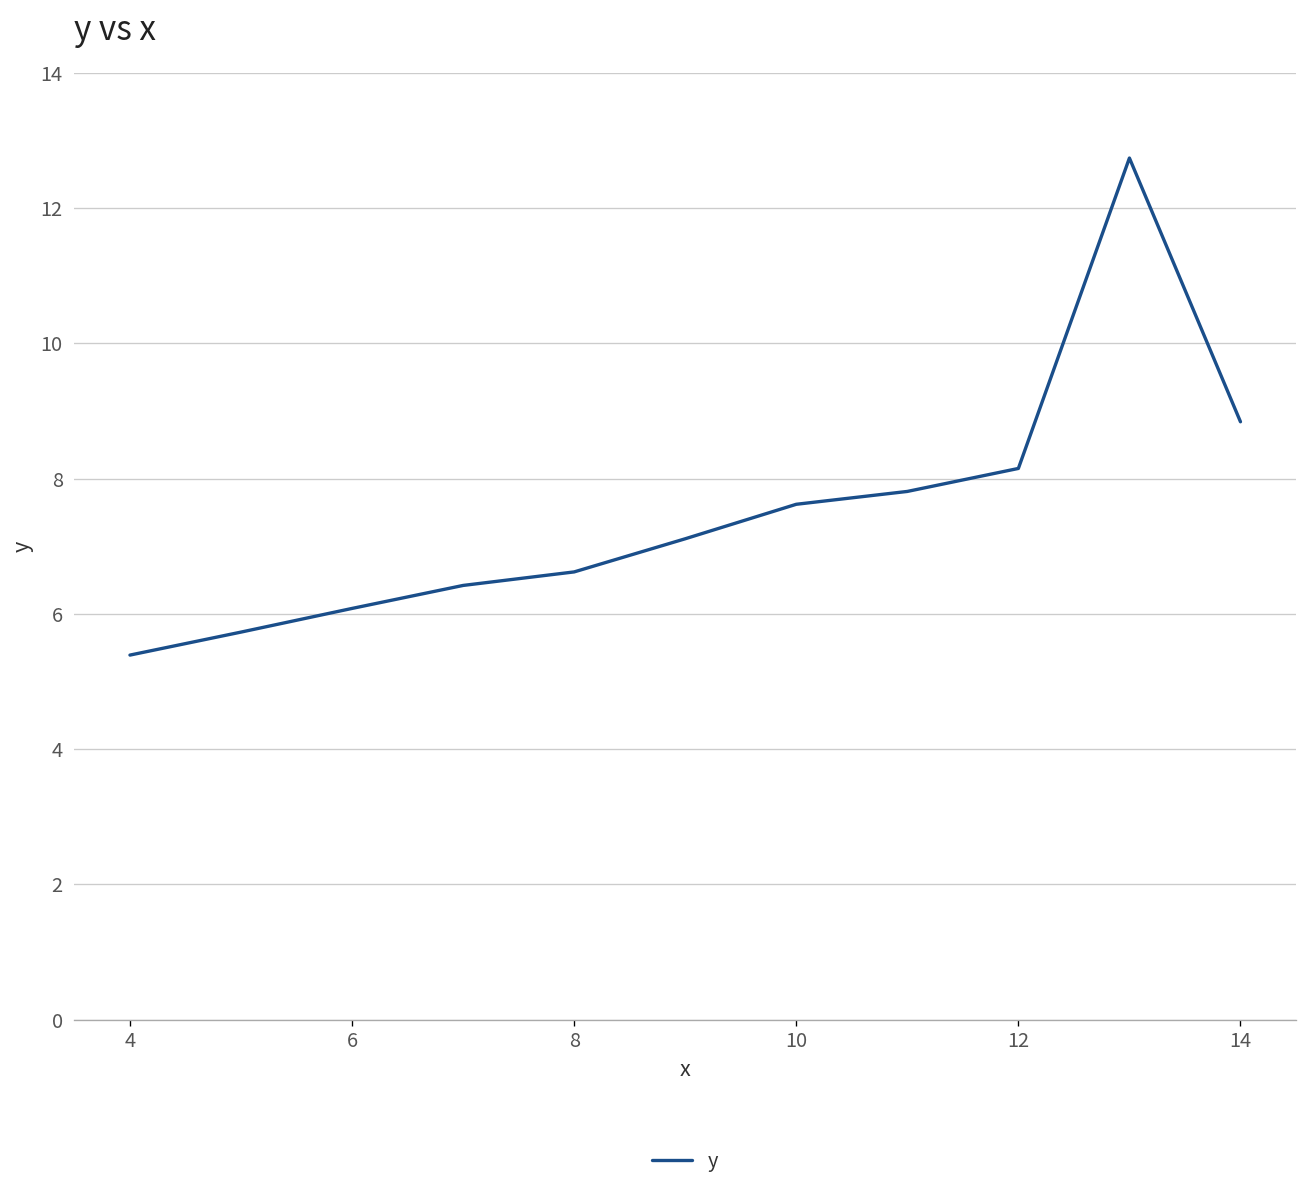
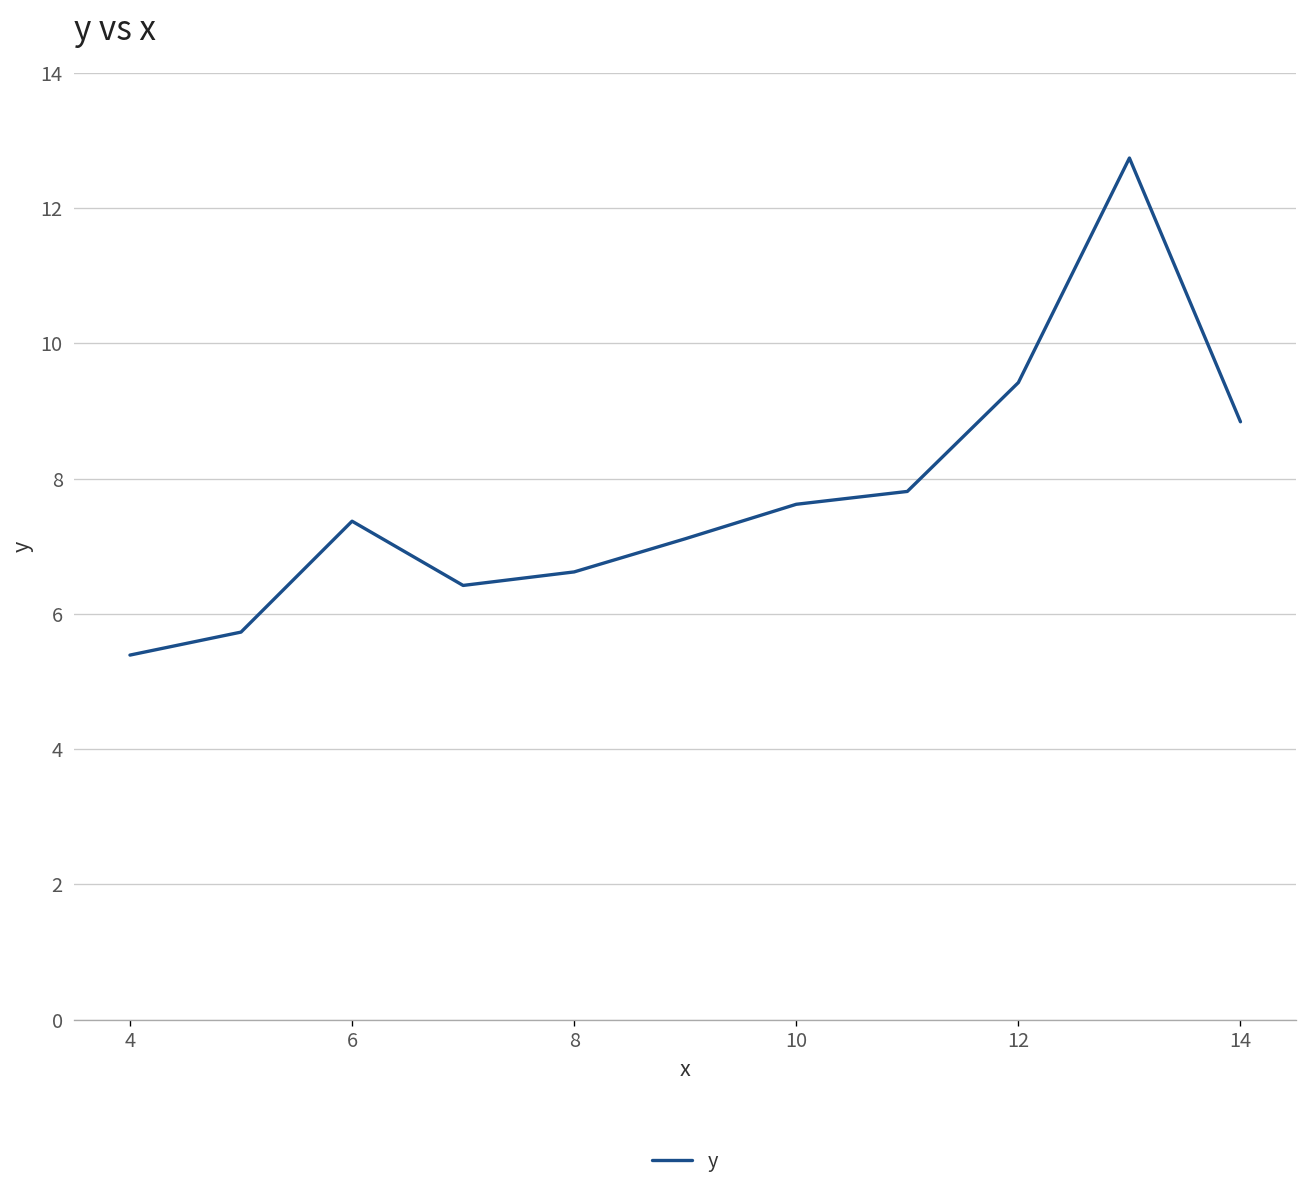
  {
    "4": 5.4,
-   "6": 6.1,
+   "6": 7.4,
    "8": 6.6,
    "10": 7.6,
-   "12": 8.2,
+   "12": 9.4,
    "14": 8.8
  }
